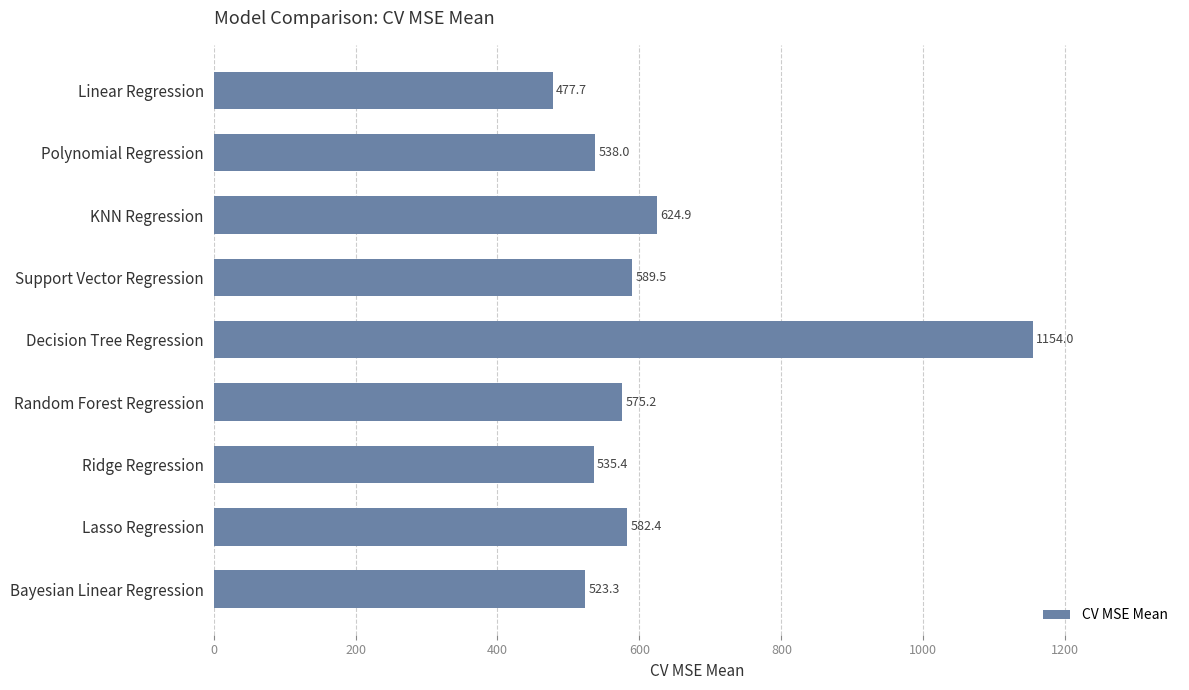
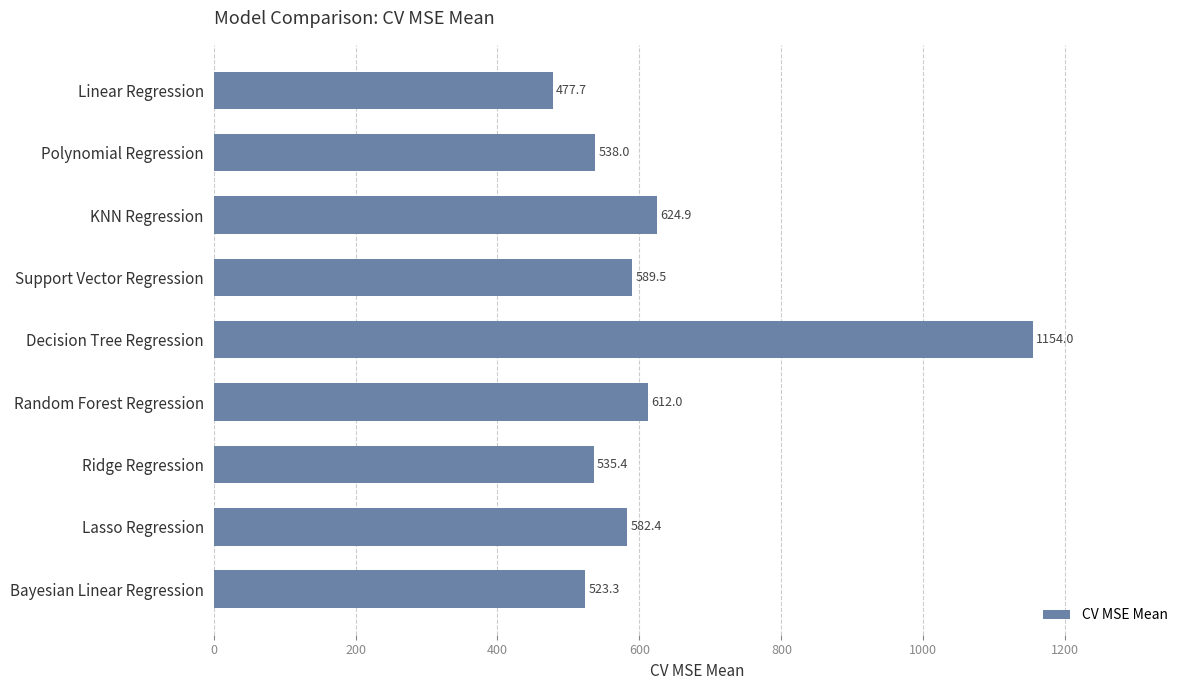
  {
    "Linear Regression": 477.7,
    "Polynomial Regression": 538.0,
    "KNN Regression": 624.9,
    "Support Vector Regression": 589.5,
    "Decision Tree Regression": 1154.0,
-   "Random Forest Regression": 575.2,
+   "Random Forest Regression": 612.0,
    "Ridge Regression": 535.4,
    "Lasso Regression": 582.4,
    "Bayesian Linear Regression": 523.3
  }
